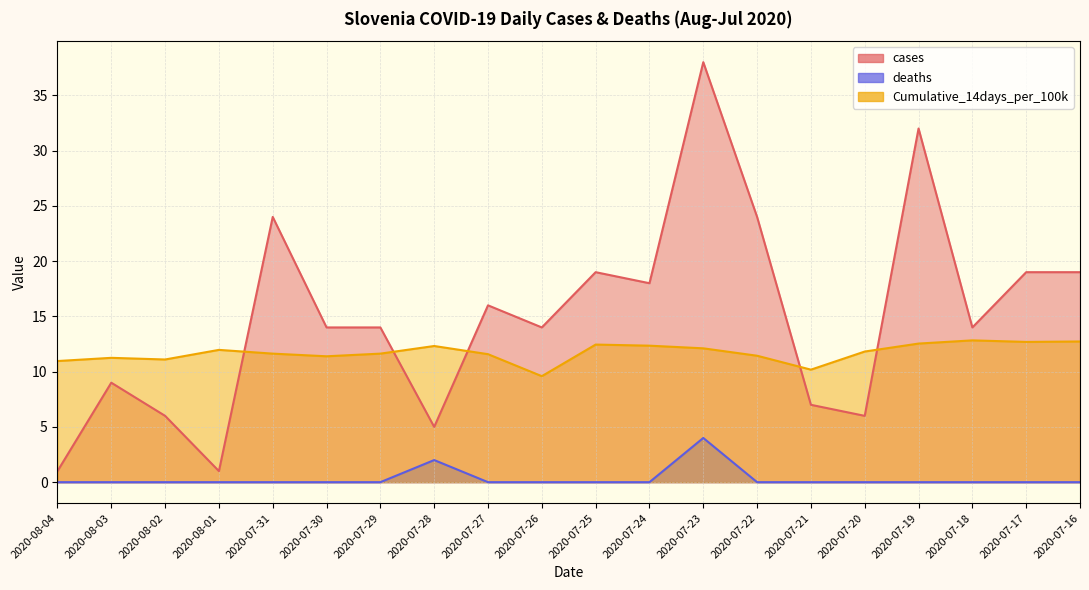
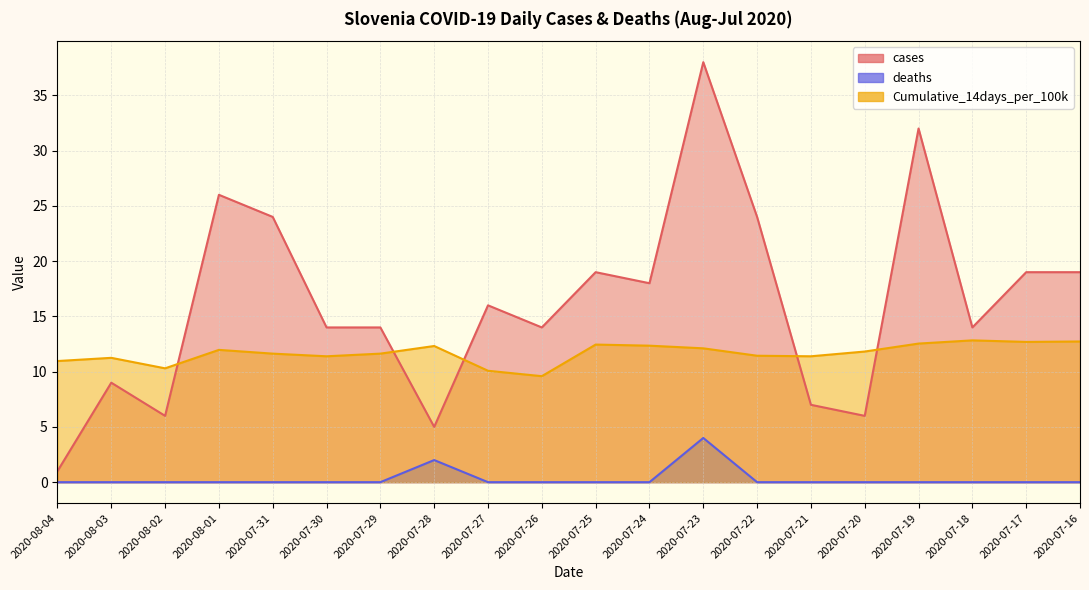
  {
    "cases": {
      "2020-08-04": 1,
      "2020-08-03": 9,
      "2020-08-02": 6,
-     "2020-08-01": 1,
+     "2020-08-01": 26,
      "2020-07-31": 24,
      "2020-07-30": 14,
      "2020-07-29": 14,
      "2020-07-28": 5,
      "2020-07-27": 16,
      "2020-07-26": 14,
      "2020-07-25": 19,
      "2020-07-24": 18,
      "2020-07-23": 38,
      "2020-07-22": 24,
      "2020-07-21": 7,
      "2020-07-20": 6,
      "2020-07-19": 32,
      "2020-07-18": 14,
      "2020-07-17": 19,
      "2020-07-16": 19
    },
    "deaths": {
      "2020-08-04": 0.0,
      "2020-08-03": 0.0,
      "2020-08-02": 0.0,
      "2020-08-01": 0.0,
      "2020-07-31": 0.0,
      "2020-07-30": 0.0,
      "2020-07-29": 0.0,
      "2020-07-28": 2.0,
      "2020-07-27": 0.0,
      "2020-07-26": 0.0,
      "2020-07-25": 0.0,
      "2020-07-24": 0.0,
      "2020-07-23": 4.0,
      "2020-07-22": 0.0,
      "2020-07-21": 0.0,
      "2020-07-20": 0.0,
      "2020-07-19": 0.0,
      "2020-07-18": 0.0,
      "2020-07-17": 0.0,
      "2020-07-16": 0.0
    },
    "Cumulative_14days_per_100k": {
      "2020-08-04": 11.0,
      "2020-08-03": 11.3,
-     "2020-08-02": 11.1,
+     "2020-08-02": 10.3,
      "2020-08-01": 12.0,
      "2020-07-31": 11.6,
      "2020-07-30": 11.4,
      "2020-07-29": 11.6,
      "2020-07-28": 12.3,
-     "2020-07-27": 11.6,
+     "2020-07-27": 10.1,
      "2020-07-26": 9.6,
      "2020-07-25": 12.5,
      "2020-07-24": 12.4,
      "2020-07-23": 12.1,
      "2020-07-22": 11.4,
-     "2020-07-21": 10.2,
+     "2020-07-21": 11.4,
      "2020-07-20": 11.8,
      "2020-07-19": 12.5,
      "2020-07-18": 12.8,
      "2020-07-17": 12.7,
      "2020-07-16": 12.7
    }
  }
